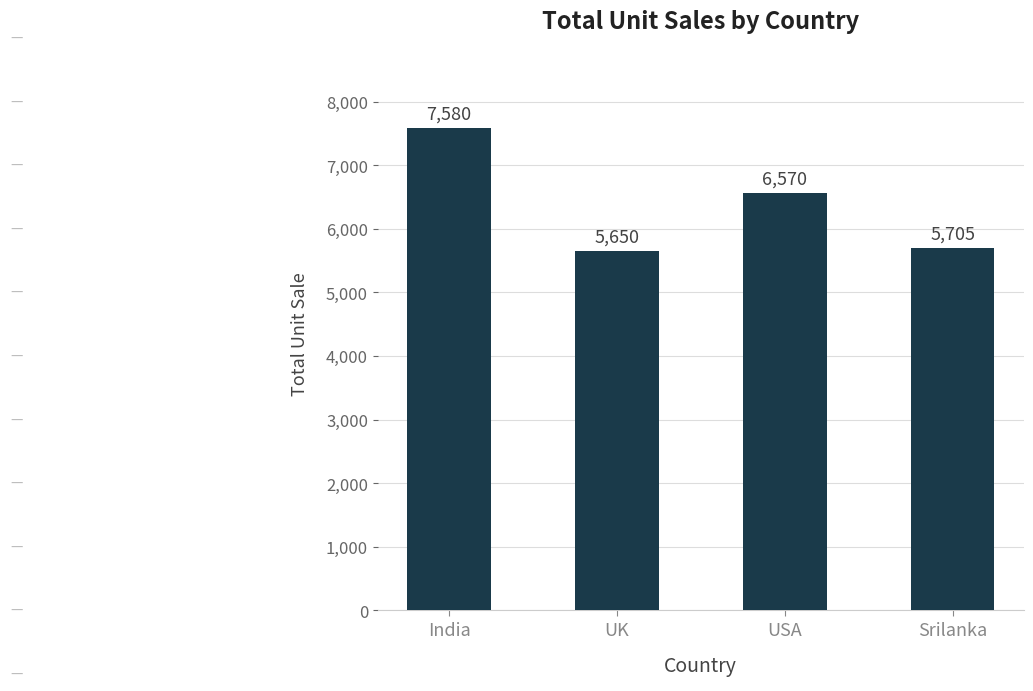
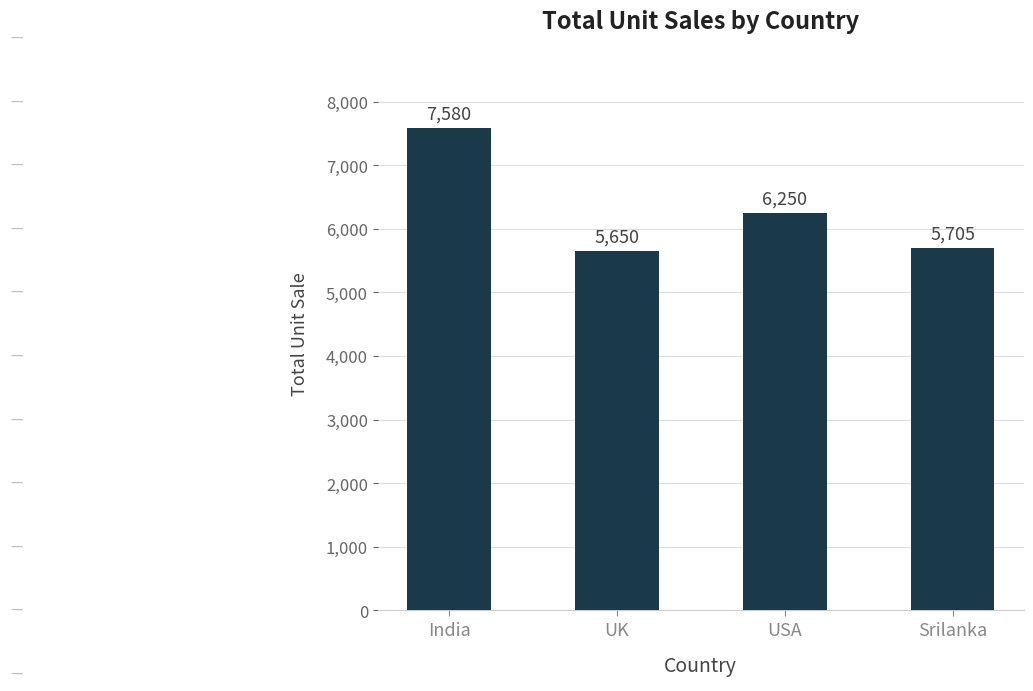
  {
    "India": "7,580",
    "UK": "5,650",
-   "USA": "6,570",
+   "USA": "6,250",
    "Srilanka": "5,705"
  }
